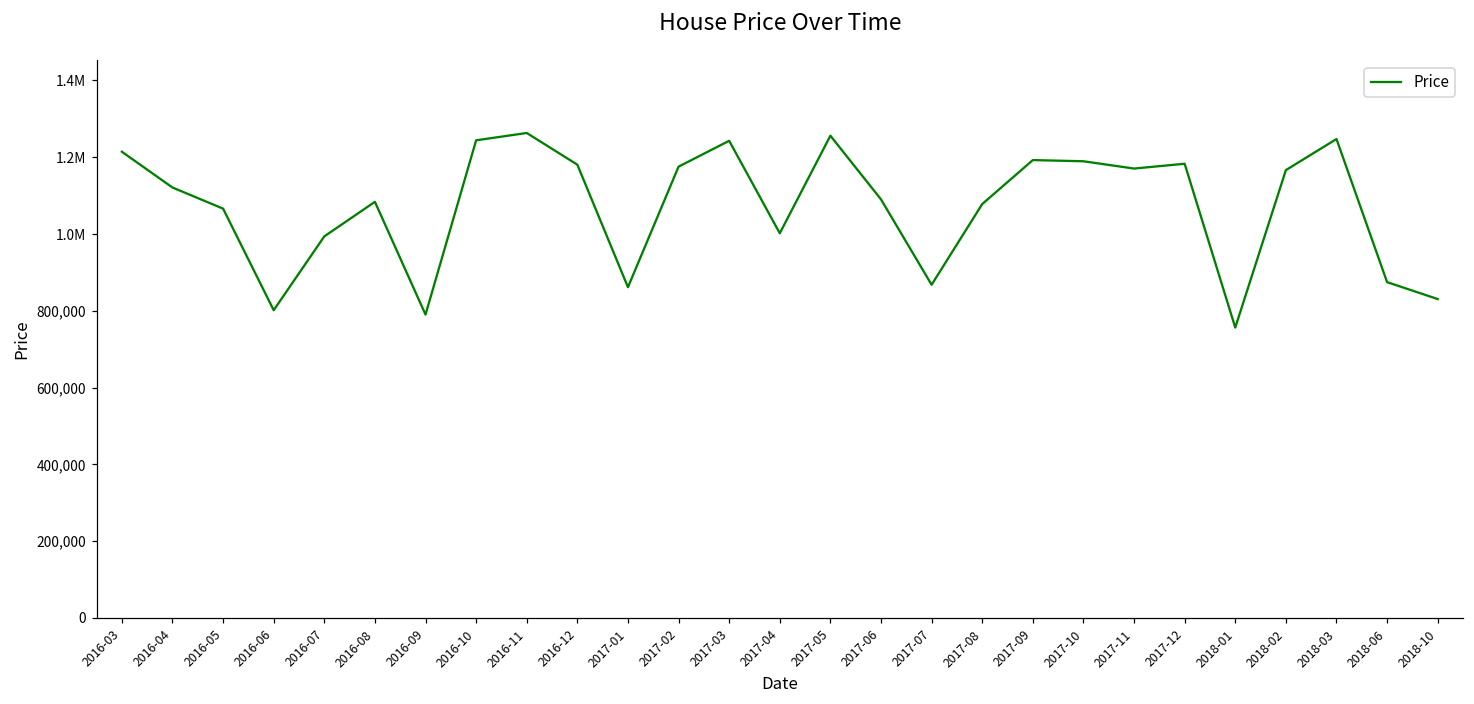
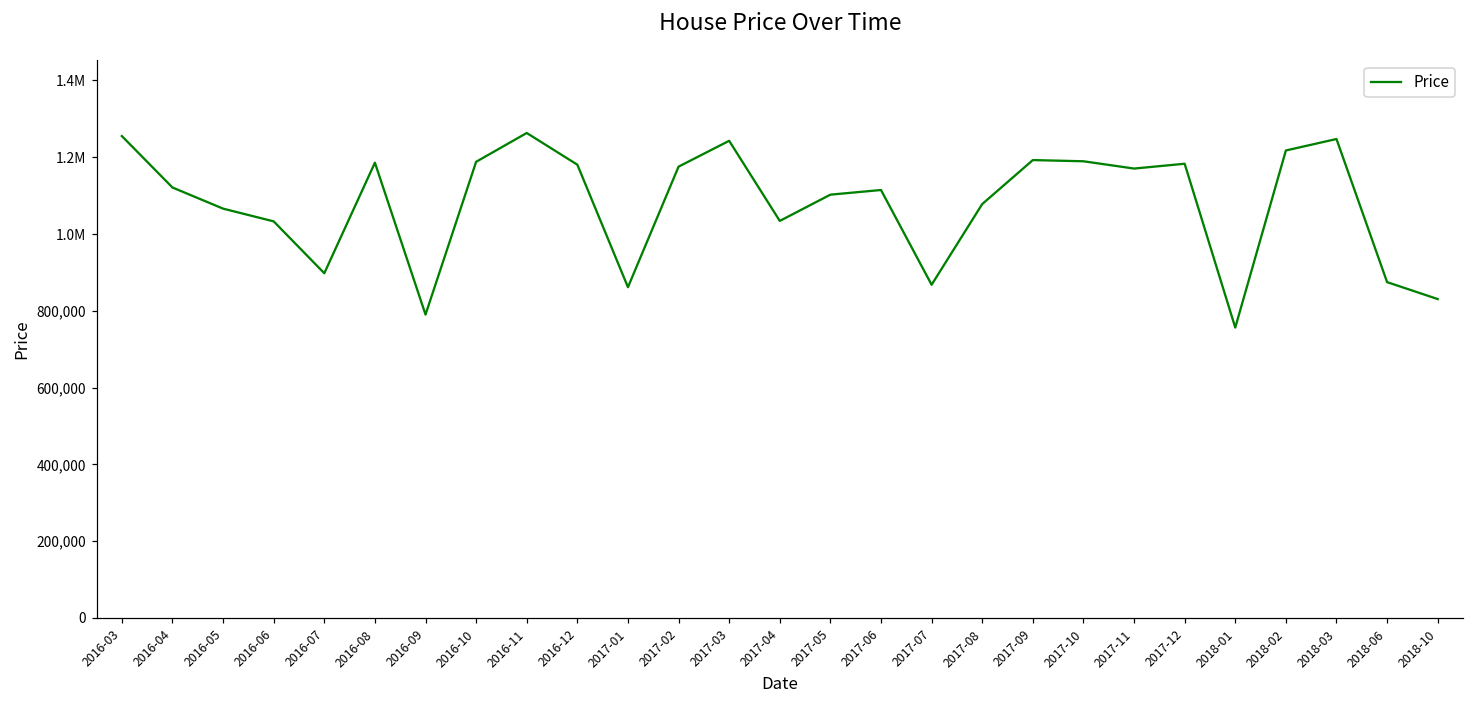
  {
-   "2016-03": "1,210,000",
+   "2016-03": "1,260,000",
    "2016-04": "1,120,000",
    "2016-05": "1,070,000",
-   "2016-06": "800,000",
-   "2016-07": "990,000",
-   "2016-08": "1,080,000",
+   "2016-06": "1,030,000",
+   "2016-07": "900,000",
+   "2016-08": "1,190,000",
    "2016-09": "790,000",
-   "2016-10": "1,240,000",
+   "2016-10": "1,190,000",
    "2016-11": "1,260,000",
    "2016-12": "1,180,000",
    "2017-01": "860,000",
    "2017-02": "1,180,000",
    "2017-03": "1,240,000",
-   "2017-04": "1,000,000",
-   "2017-05": "1,260,000",
-   "2017-06": "1,090,000",
+   "2017-04": "1,030,000",
+   "2017-05": "1,100,000",
+   "2017-06": "1,110,000",
    "2017-07": "870,000",
    "2017-08": "1,080,000",
    "2017-09": "1,190,000",
    "2017-10": "1,190,000",
    "2017-11": "1,170,000",
    "2017-12": "1,180,000",
    "2018-01": "760,000",
-   "2018-02": "1,170,000",
+   "2018-02": "1,220,000",
    "2018-03": "1,250,000",
    "2018-06": "870,000",
    "2018-10": "830,000"
  }
